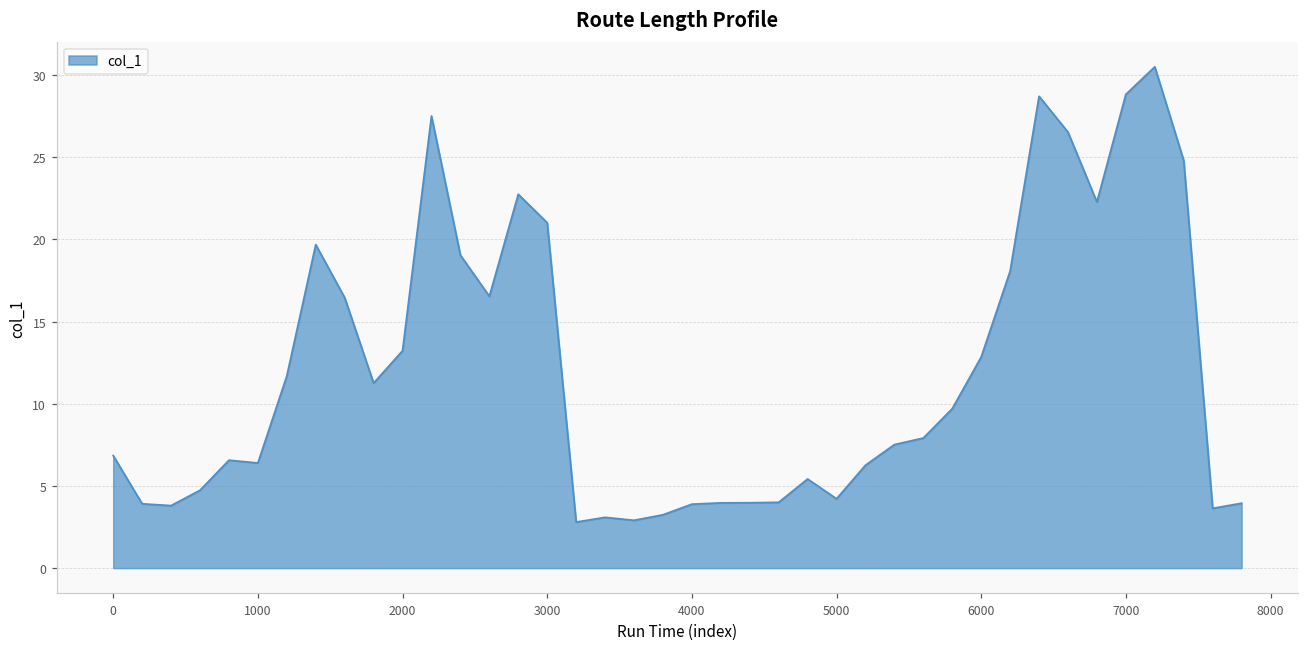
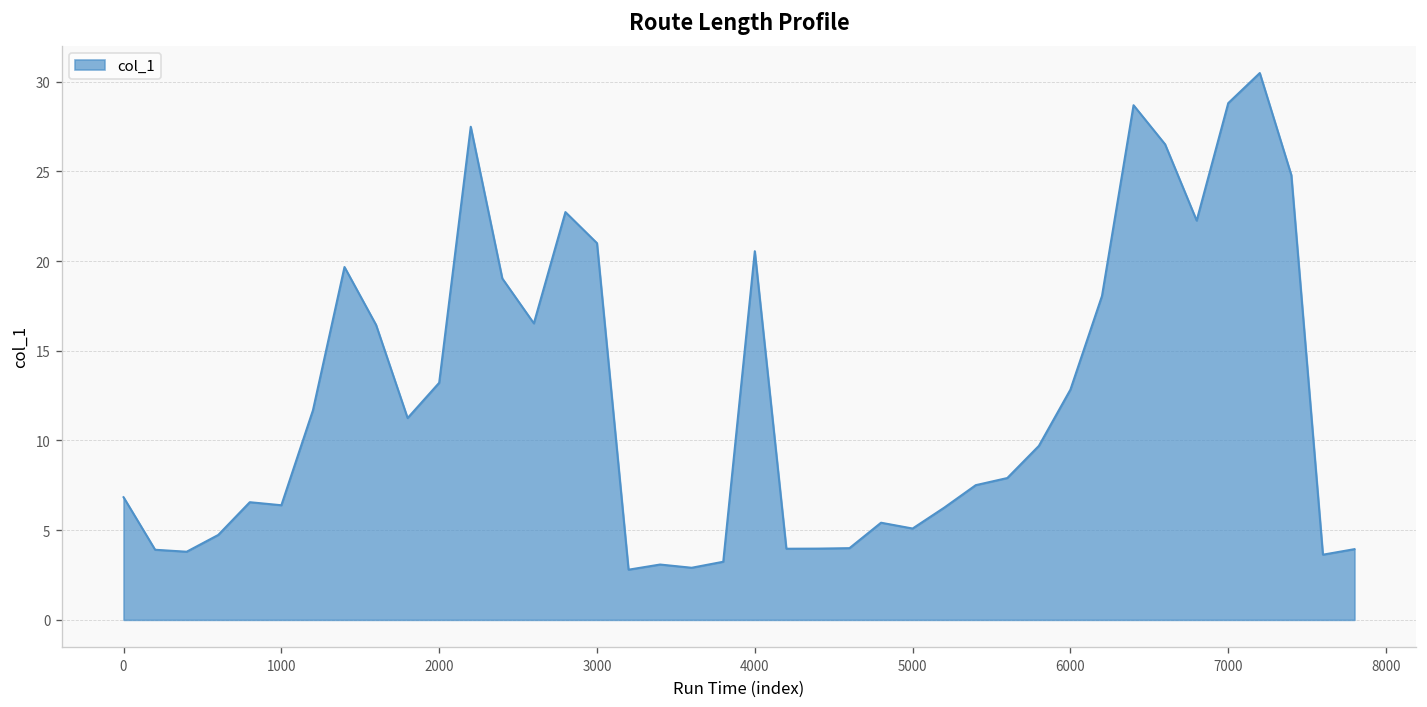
  {
    "0": 6.8,
    "1000": 6.4,
    "2000": 13.2,
    "3000": 21.0,
-   "4000": 3.9,
-   "5000": 4.2,
+   "4000": 20.6,
+   "5000": 5.1,
    "6000": 12.8,
    "7000": 28.8
  }
